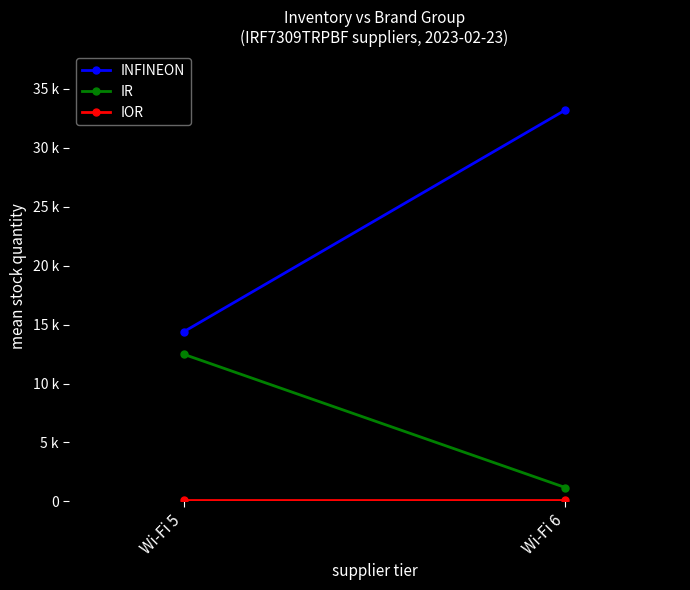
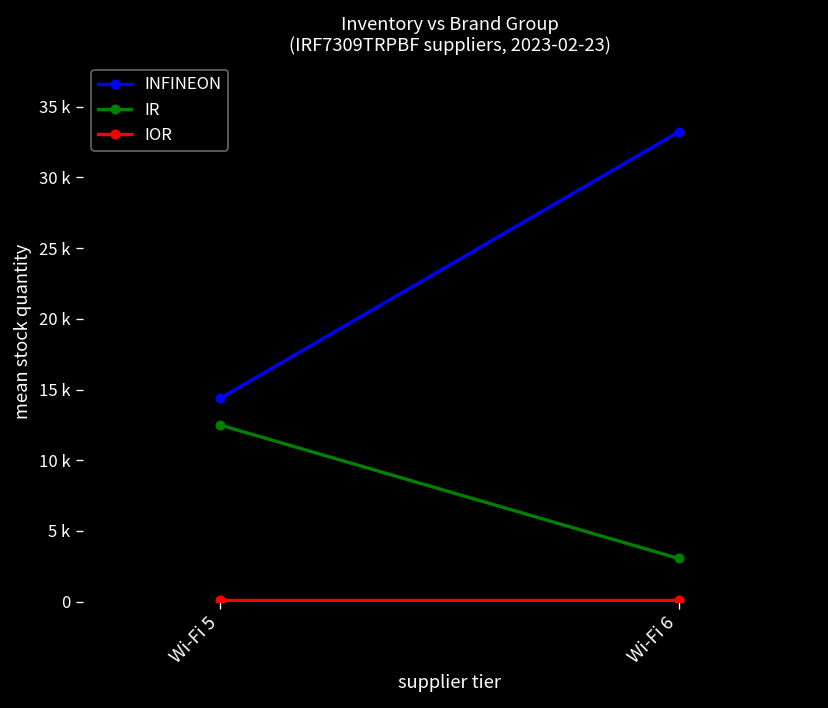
  {
    "INFINEON": {
      "Wi-Fi 5": 14400,
      "Wi-Fi 6": 33200
    },
    "IR": {
      "Wi-Fi 5": 12500,
-     "Wi-Fi 6": 1200
+     "Wi-Fi 6": 3100
    },
    "IOR": {
      "Wi-Fi 5": 100,
      "Wi-Fi 6": 100
    }
  }
